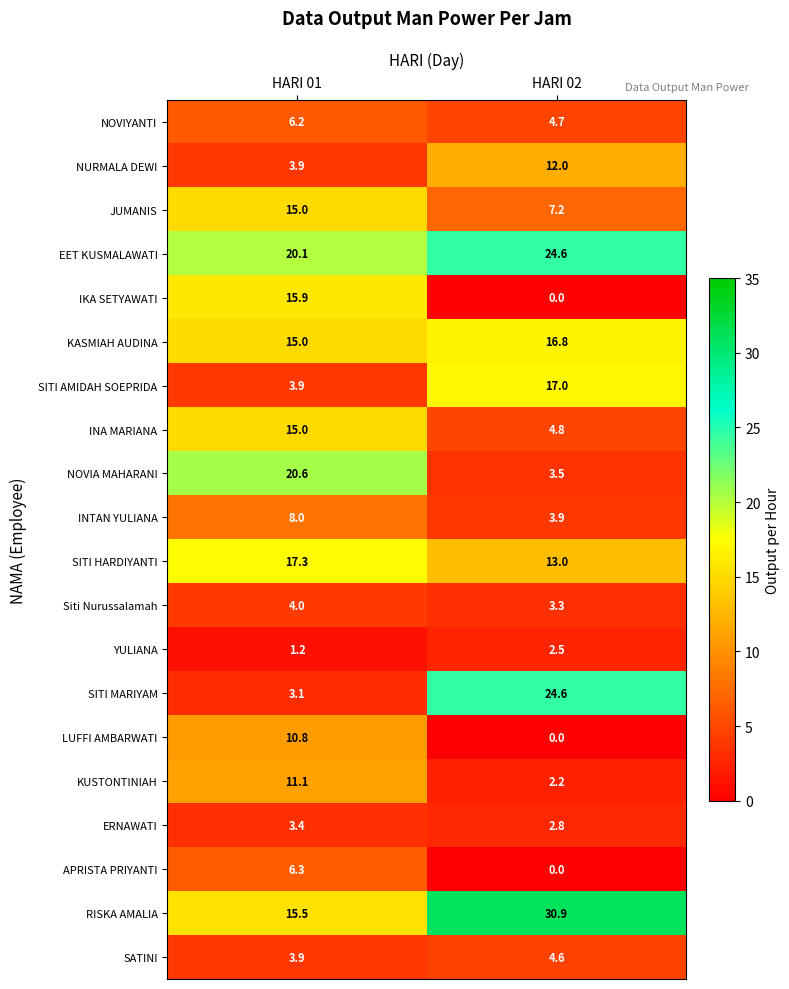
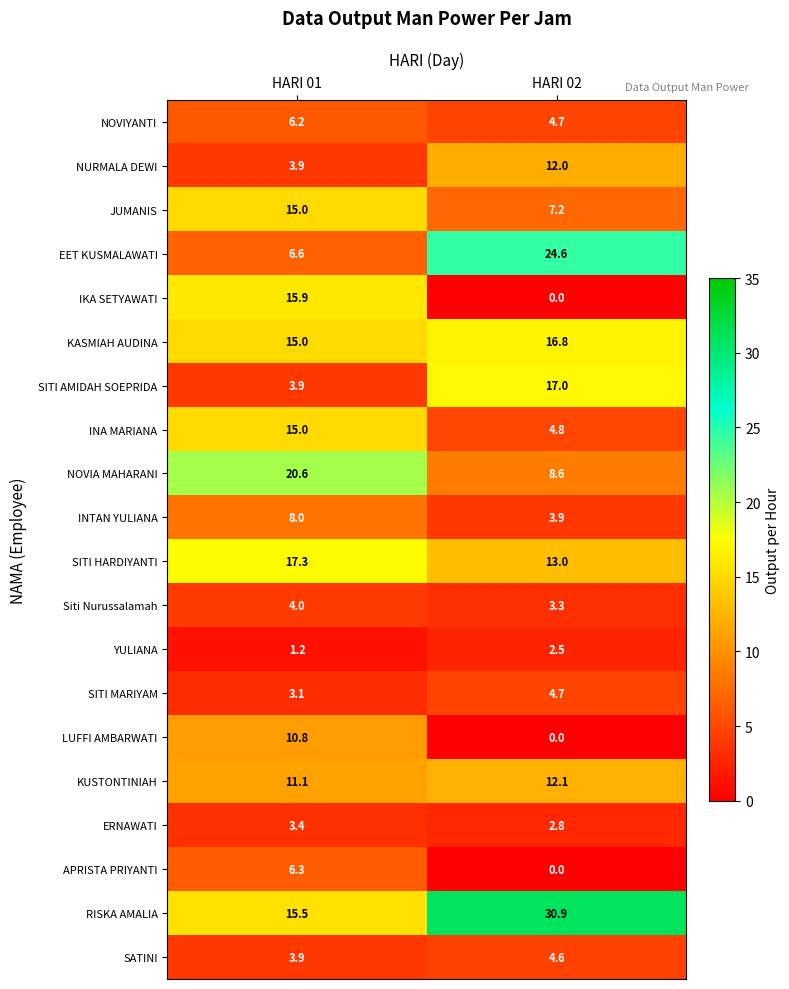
  {
    "NOVIYANTI": {
      "HARI 01": 6.2,
      "HARI 02": 4.7
    },
    "NURMALA DEWI": {
      "HARI 01": 3.9,
      "HARI 02": 12.0
    },
    "JUMANIS": {
      "HARI 01": 15.0,
      "HARI 02": 7.2
    },
    "EET KUSMALAWATI": {
-     "HARI 01": 20.1,
+     "HARI 01": 6.6,
      "HARI 02": 24.6
    },
    "IKA SETYAWATI": {
      "HARI 01": 15.9,
      "HARI 02": 0.0
    },
    "KASMIAH AUDINA": {
      "HARI 01": 15.0,
      "HARI 02": 16.8
    },
    "SITI AMIDAH SOEPRIDA": {
      "HARI 01": 3.9,
      "HARI 02": 17.0
    },
    "INA MARIANA": {
      "HARI 01": 15.0,
      "HARI 02": 4.8
    },
    "NOVIA MAHARANI": {
      "HARI 01": 20.6,
-     "HARI 02": 3.5
+     "HARI 02": 8.6
    },
    "INTAN YULIANA": {
      "HARI 01": 8.0,
      "HARI 02": 3.9
    },
    "SITI HARDIYANTI": {
      "HARI 01": 17.3,
      "HARI 02": 13.0
    },
    "Siti Nurussalamah": {
      "HARI 01": 4.0,
      "HARI 02": 3.3
    },
    "YULIANA": {
      "HARI 01": 1.2,
      "HARI 02": 2.5
    },
    "SITI MARIYAM": {
      "HARI 01": 3.1,
-     "HARI 02": 24.6
+     "HARI 02": 4.7
    },
    "LUFFI AMBARWATI": {
      "HARI 01": 10.8,
      "HARI 02": 0.0
    },
    "KUSTONTINIAH": {
      "HARI 01": 11.1,
-     "HARI 02": 2.2
+     "HARI 02": 12.1
    },
    "ERNAWATI": {
      "HARI 01": 3.4,
      "HARI 02": 2.8
    },
    "APRISTA PRIYANTI": {
      "HARI 01": 6.3,
      "HARI 02": 0.0
    },
    "RISKA AMALIA": {
      "HARI 01": 15.5,
      "HARI 02": 30.9
    },
    "SATINI": {
      "HARI 01": 3.9,
      "HARI 02": 4.6
    }
  }
